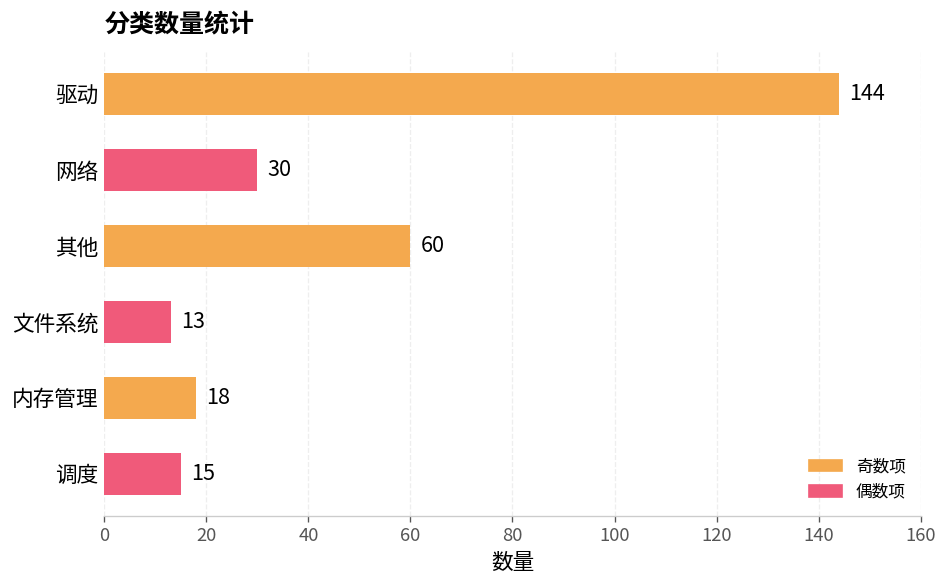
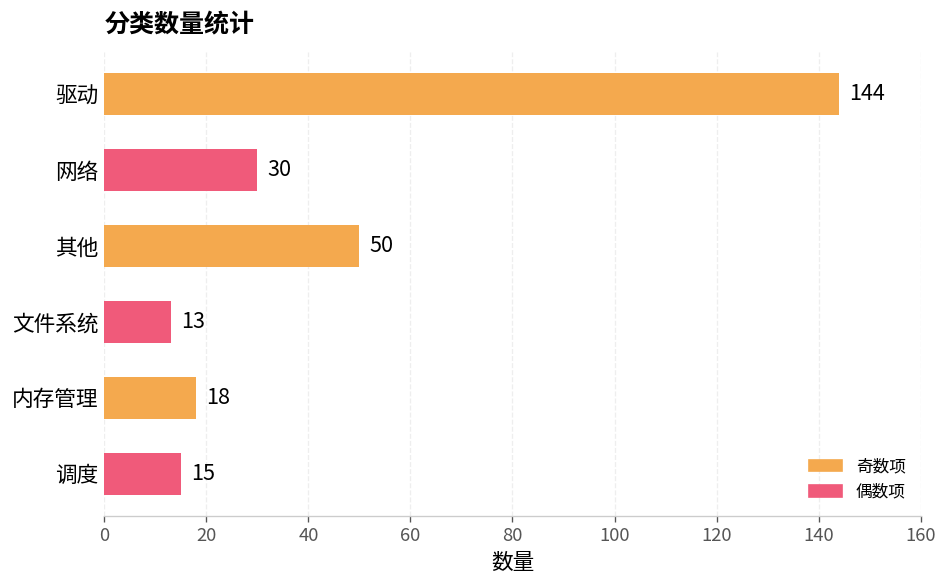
  {
    "驱动": 144,
    "网络": 30,
-   "其他": 60,
+   "其他": 50,
    "文件系统": 13,
    "内存管理": 18,
    "调度": 15
  }
